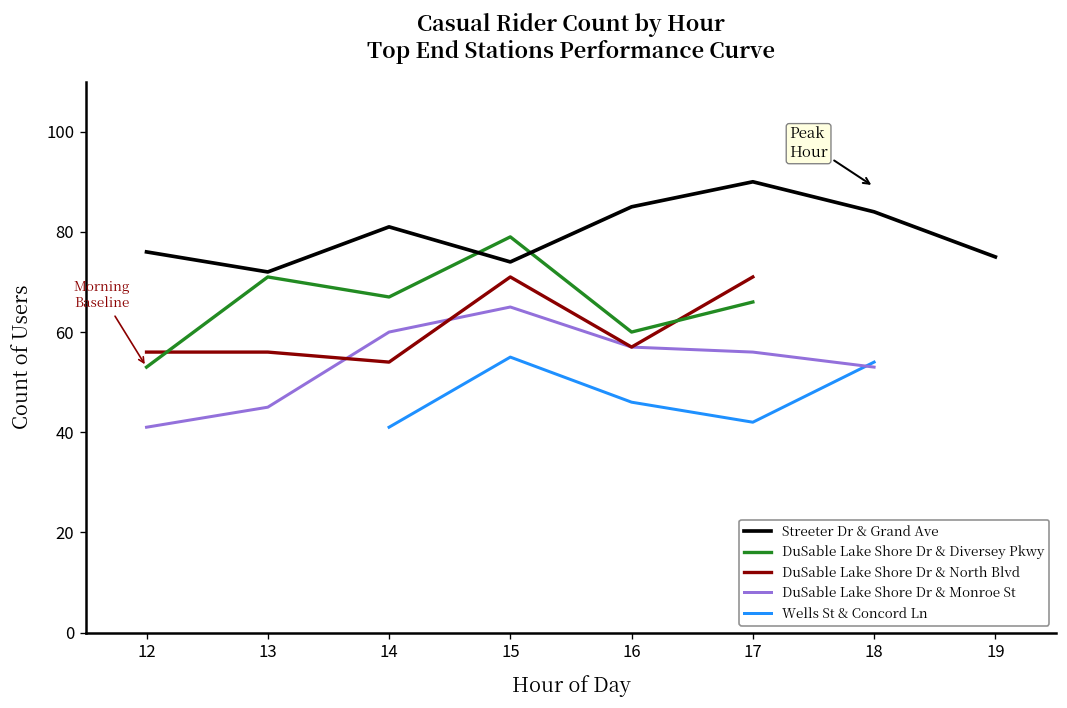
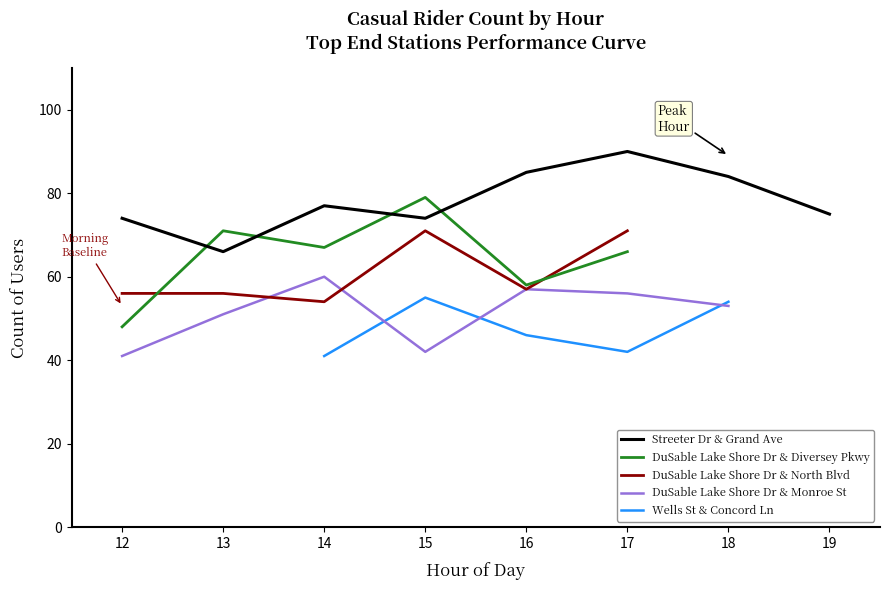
  {
    "Streeter Dr & Grand Ave": {
-     "12": 76,
-     "13": 72,
-     "14": 81,
+     "12": 74,
+     "13": 66,
+     "14": 77,
      "15": 74,
      "16": 85,
      "17": 90,
      "18": 84,
      "19": 75
    },
    "DuSable Lake Shore Dr & Diversey Pkwy": {
-     "12": 53,
+     "12": 48,
      "13": 71,
      "14": 67,
      "15": 79,
-     "16": 60,
+     "16": 58,
      "17": 66,
      "19": 55
    },
    "DuSable Lake Shore Dr & North Blvd": {
      "12": 56,
      "13": 56,
      "14": 54,
      "15": 71,
      "17": 71
    },
    "DuSable Lake Shore Dr & Monroe St": {
-     "13": 45,
+     "13": 51,
      "14": 60,
-     "15": 65,
+     "15": 42,
      "17": 56,
      "18": 53
    },
    "Wells St & Concord Ln": {
      "14": 41,
      "15": 55,
      "16": 46,
      "17": 42,
      "18": 54
    }
  }
